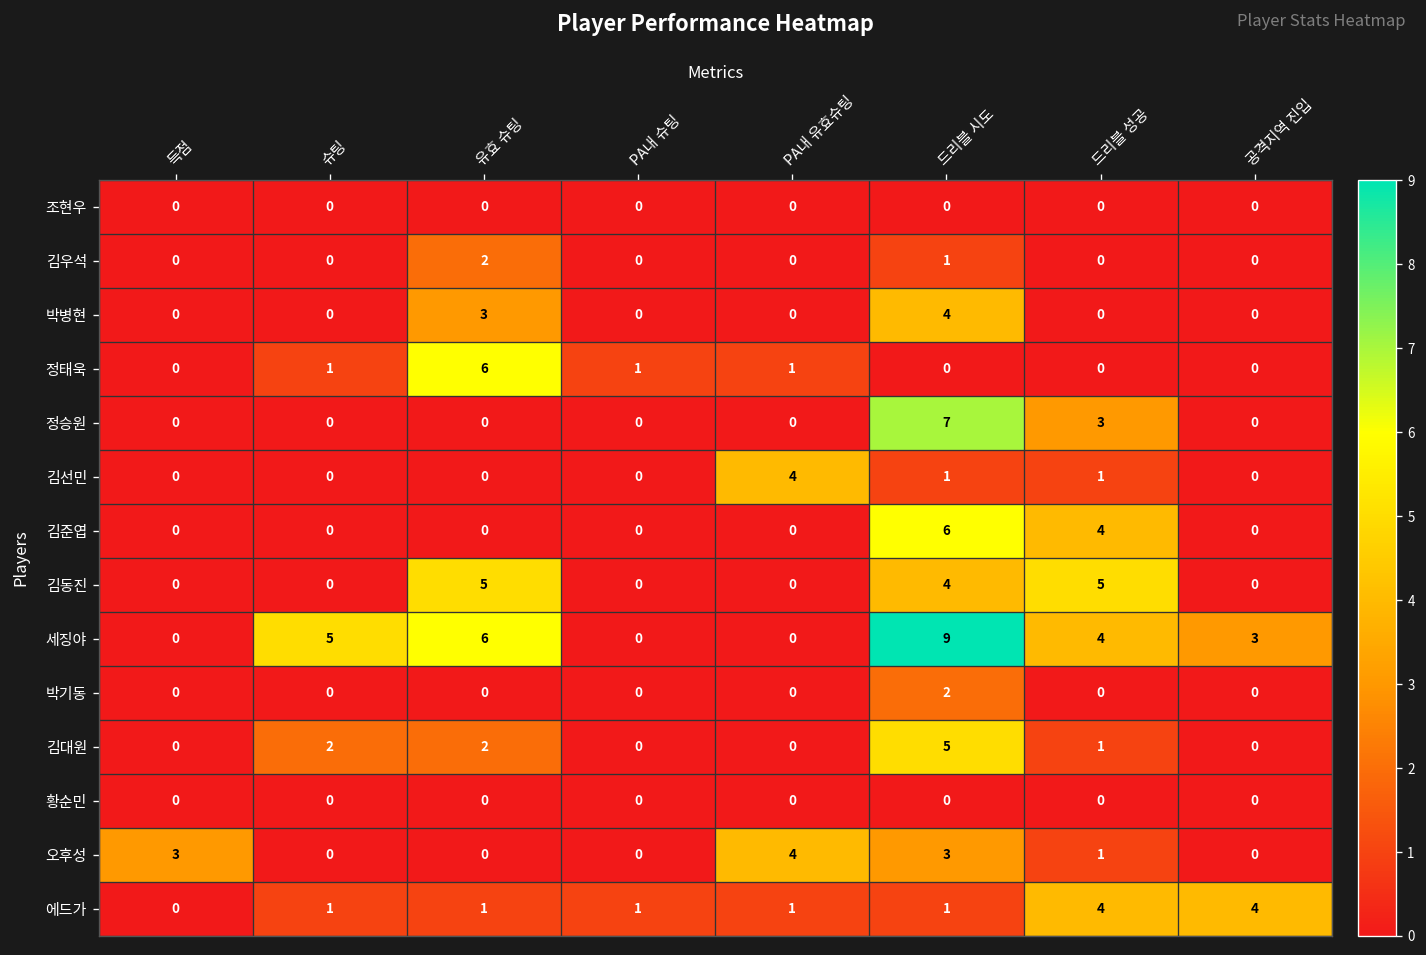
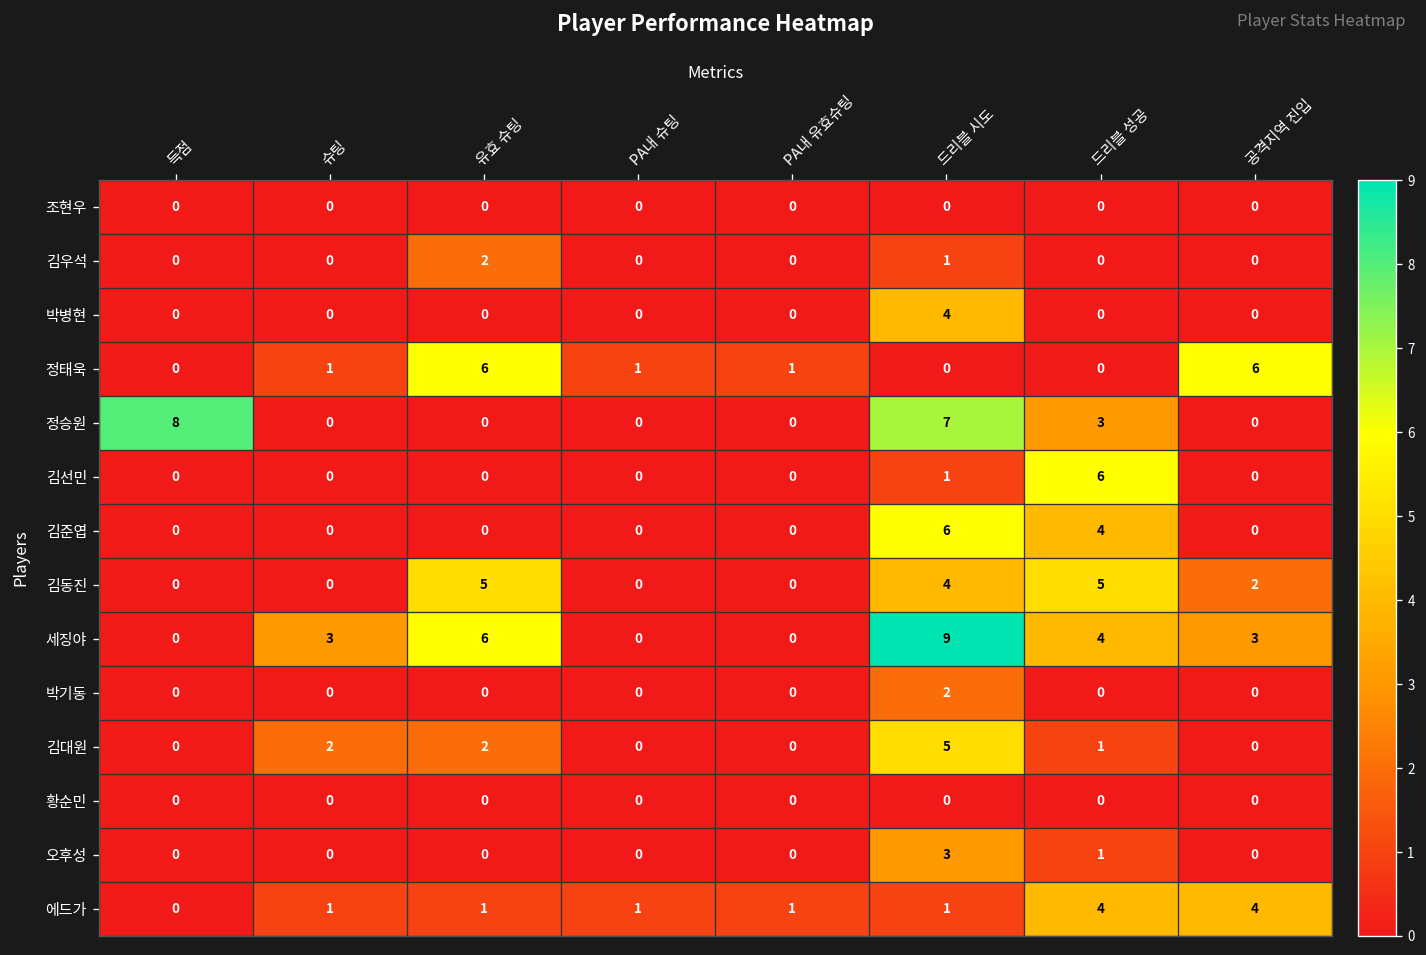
  {
    "조현우": {
      "득점": 0,
      "슈팅": 0,
      "유효 슈팅": 0,
      "PA내 슈팅": 0,
      "PA내 유효슈팅": 0,
      "드리블 시도": 0,
      "드리블 성공": 0,
      "공격지역 진입": 0
    },
    "김우석": {
      "득점": 0,
      "슈팅": 0,
      "유효 슈팅": 2,
      "PA내 슈팅": 0,
      "PA내 유효슈팅": 0,
      "드리블 시도": 1,
      "드리블 성공": 0,
      "공격지역 진입": 0
    },
    "박병현": {
      "득점": 0,
      "슈팅": 0,
-     "유효 슈팅": 3,
+     "유효 슈팅": 0,
      "PA내 슈팅": 0,
      "PA내 유효슈팅": 0,
      "드리블 시도": 4,
      "드리블 성공": 0,
      "공격지역 진입": 0
    },
    "정태욱": {
      "득점": 0,
      "슈팅": 1,
      "유효 슈팅": 6,
      "PA내 슈팅": 1,
      "PA내 유효슈팅": 1,
      "드리블 시도": 0,
      "드리블 성공": 0,
-     "공격지역 진입": 0
+     "공격지역 진입": 6
    },
    "정승원": {
-     "득점": 0,
+     "득점": 8,
      "슈팅": 0,
      "유효 슈팅": 0,
      "PA내 슈팅": 0,
      "PA내 유효슈팅": 0,
      "드리블 시도": 7,
      "드리블 성공": 3,
      "공격지역 진입": 0
    },
    "김선민": {
      "득점": 0,
      "슈팅": 0,
      "유효 슈팅": 0,
      "PA내 슈팅": 0,
-     "PA내 유효슈팅": 4,
+     "PA내 유효슈팅": 0,
      "드리블 시도": 1,
-     "드리블 성공": 1,
+     "드리블 성공": 6,
      "공격지역 진입": 0
    },
    "김준엽": {
      "득점": 0,
      "슈팅": 0,
      "유효 슈팅": 0,
      "PA내 슈팅": 0,
      "PA내 유효슈팅": 0,
      "드리블 시도": 6,
      "드리블 성공": 4,
      "공격지역 진입": 0
    },
    "김동진": {
      "득점": 0,
      "슈팅": 0,
      "유효 슈팅": 5,
      "PA내 슈팅": 0,
      "PA내 유효슈팅": 0,
      "드리블 시도": 4,
      "드리블 성공": 5,
-     "공격지역 진입": 0
+     "공격지역 진입": 2
    },
    "세징야": {
      "득점": 0,
-     "슈팅": 5,
+     "슈팅": 3,
      "유효 슈팅": 6,
      "PA내 슈팅": 0,
      "PA내 유효슈팅": 0,
      "드리블 시도": 9,
      "드리블 성공": 4,
      "공격지역 진입": 3
    },
    "박기동": {
      "득점": 0,
      "슈팅": 0,
      "유효 슈팅": 0,
      "PA내 슈팅": 0,
      "PA내 유효슈팅": 0,
      "드리블 시도": 2,
      "드리블 성공": 0,
      "공격지역 진입": 0
    },
    "김대원": {
      "득점": 0,
      "슈팅": 2,
      "유효 슈팅": 2,
      "PA내 슈팅": 0,
      "PA내 유효슈팅": 0,
      "드리블 시도": 5,
      "드리블 성공": 1,
      "공격지역 진입": 0
    },
    "황순민": {
      "득점": 0,
      "슈팅": 0,
      "유효 슈팅": 0,
      "PA내 슈팅": 0,
      "PA내 유효슈팅": 0,
      "드리블 시도": 0,
      "드리블 성공": 0,
      "공격지역 진입": 0
    },
    "오후성": {
-     "득점": 3,
+     "득점": 0,
      "슈팅": 0,
      "유효 슈팅": 0,
      "PA내 슈팅": 0,
-     "PA내 유효슈팅": 4,
+     "PA내 유효슈팅": 0,
      "드리블 시도": 3,
      "드리블 성공": 1,
      "공격지역 진입": 0
    },
    "에드가": {
      "득점": 0,
      "슈팅": 1,
      "유효 슈팅": 1,
      "PA내 슈팅": 1,
      "PA내 유효슈팅": 1,
      "드리블 시도": 1,
      "드리블 성공": 4,
      "공격지역 진입": 4
    }
  }
